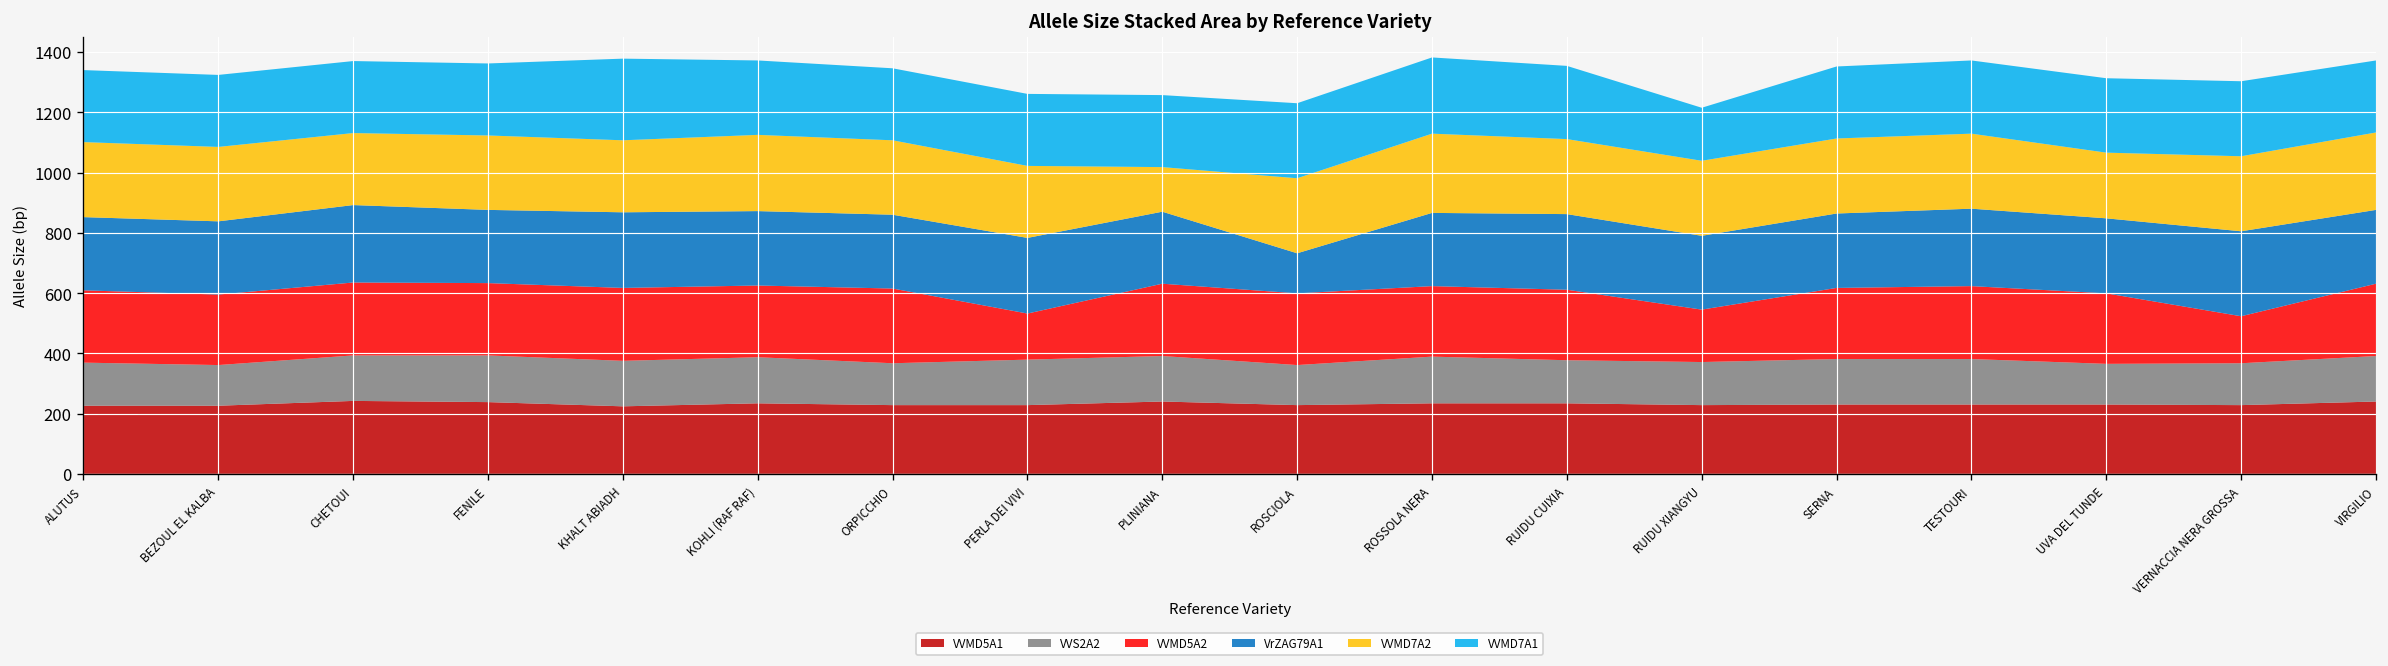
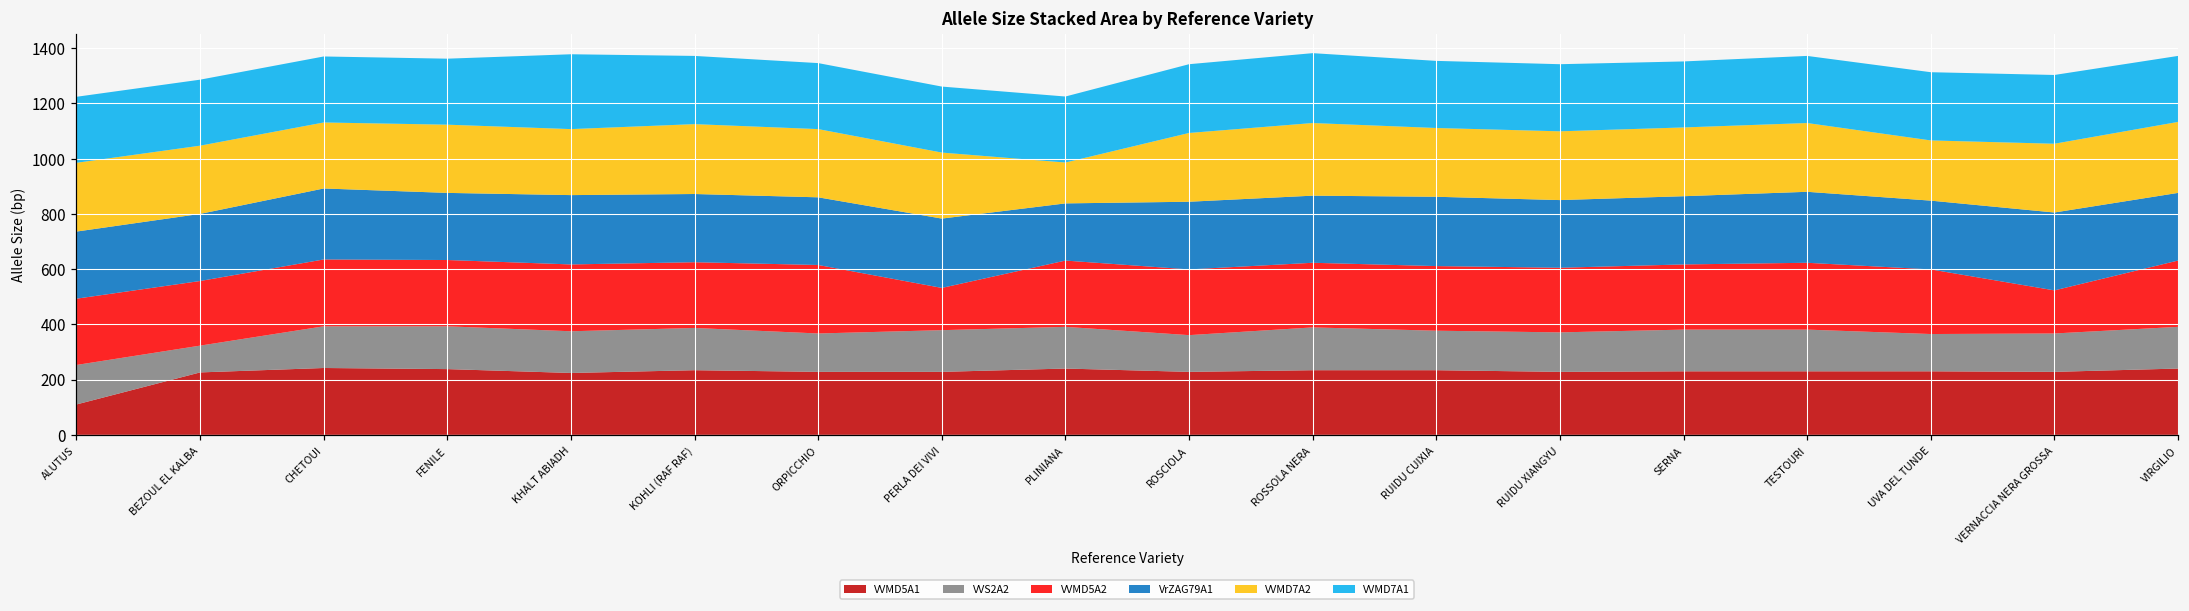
  {
    "VVMD5A1": {
-     "ALUTUS": 230,
+     "ALUTUS": 110,
      "BEZOUL EL KALBA": 230,
      "CHETOUI": 240,
      "FENILE": 240,
      "KHALT ABIADH": 220,
      "KOHLI (RAF RAF)": 230,
      "ORPICCHIO": 230,
      "PERLA DEI VIVI": 230,
      "PLINIANA": 240,
      "ROSCIOLA": 230,
      "ROSSOLA NERA": 230,
      "RUIDU CUIXIA": 230,
      "RUIDU XIANGYU": 230,
      "SERNA": 230,
      "TESTOURI": 230,
      "UVA DEL TUNDE": 230,
      "VERNACCIA NERA GROSSA": 230,
      "VIRGILIO": 240
    },
    "VVS2A2": {
      "ALUTUS": 140,
-     "BEZOUL EL KALBA": 140,
+     "BEZOUL EL KALBA": 100,
      "CHETOUI": 150,
      "FENILE": 160,
      "KHALT ABIADH": 150,
      "KOHLI (RAF RAF)": 150,
      "ORPICCHIO": 140,
      "PERLA DEI VIVI": 150,
      "PLINIANA": 150,
      "ROSCIOLA": 130,
      "ROSSOLA NERA": 160,
      "RUIDU CUIXIA": 140,
      "RUIDU XIANGYU": 140,
      "SERNA": 150,
      "TESTOURI": 150,
      "UVA DEL TUNDE": 140,
      "VERNACCIA NERA GROSSA": 140,
      "VIRGILIO": 150
    },
    "VVMD5A2": {
      "ALUTUS": 240,
      "BEZOUL EL KALBA": 230,
      "CHETOUI": 240,
      "FENILE": 240,
      "KHALT ABIADH": 240,
      "KOHLI (RAF RAF)": 240,
      "ORPICCHIO": 250,
      "PERLA DEI VIVI": 150,
      "PLINIANA": 240,
      "ROSCIOLA": 240,
      "ROSSOLA NERA": 230,
      "RUIDU CUIXIA": 230,
-     "RUIDU XIANGYU": 170,
+     "RUIDU XIANGYU": 230,
      "SERNA": 240,
      "TESTOURI": 240,
      "UVA DEL TUNDE": 230,
      "VERNACCIA NERA GROSSA": 160,
      "VIRGILIO": 240
    },
    "VrZAG79A1": {
      "ALUTUS": 240,
      "BEZOUL EL KALBA": 240,
      "CHETOUI": 260,
      "FENILE": 240,
      "KHALT ABIADH": 250,
      "KOHLI (RAF RAF)": 250,
      "ORPICCHIO": 250,
      "PERLA DEI VIVI": 250,
-     "PLINIANA": 240,
-     "ROSCIOLA": 130,
+     "PLINIANA": 210,
+     "ROSCIOLA": 250,
      "ROSSOLA NERA": 240,
      "RUIDU CUIXIA": 250,
      "RUIDU XIANGYU": 250,
      "SERNA": 250,
      "TESTOURI": 260,
      "UVA DEL TUNDE": 250,
      "VERNACCIA NERA GROSSA": 280,
      "VIRGILIO": 250
    },
    "VVMD7A2": {
      "ALUTUS": 250,
      "BEZOUL EL KALBA": 250,
      "CHETOUI": 240,
      "FENILE": 250,
      "KHALT ABIADH": 240,
      "KOHLI (RAF RAF)": 250,
      "ORPICCHIO": 250,
      "PERLA DEI VIVI": 240,
      "PLINIANA": 150,
      "ROSCIOLA": 250,
      "ROSSOLA NERA": 260,
      "RUIDU CUIXIA": 250,
      "RUIDU XIANGYU": 250,
      "SERNA": 250,
      "TESTOURI": 250,
      "UVA DEL TUNDE": 220,
      "VERNACCIA NERA GROSSA": 250,
      "VIRGILIO": 260
    },
    "VVMD7A1": {
      "ALUTUS": 240,
      "BEZOUL EL KALBA": 240,
      "CHETOUI": 240,
      "FENILE": 240,
      "KHALT ABIADH": 270,
      "KOHLI (RAF RAF)": 250,
      "ORPICCHIO": 240,
      "PERLA DEI VIVI": 240,
      "PLINIANA": 240,
      "ROSCIOLA": 250,
      "ROSSOLA NERA": 250,
      "RUIDU CUIXIA": 240,
-     "RUIDU XIANGYU": 180,
+     "RUIDU XIANGYU": 240,
      "SERNA": 240,
      "TESTOURI": 240,
      "UVA DEL TUNDE": 250,
      "VERNACCIA NERA GROSSA": 250,
      "VIRGILIO": 240
    }
  }
